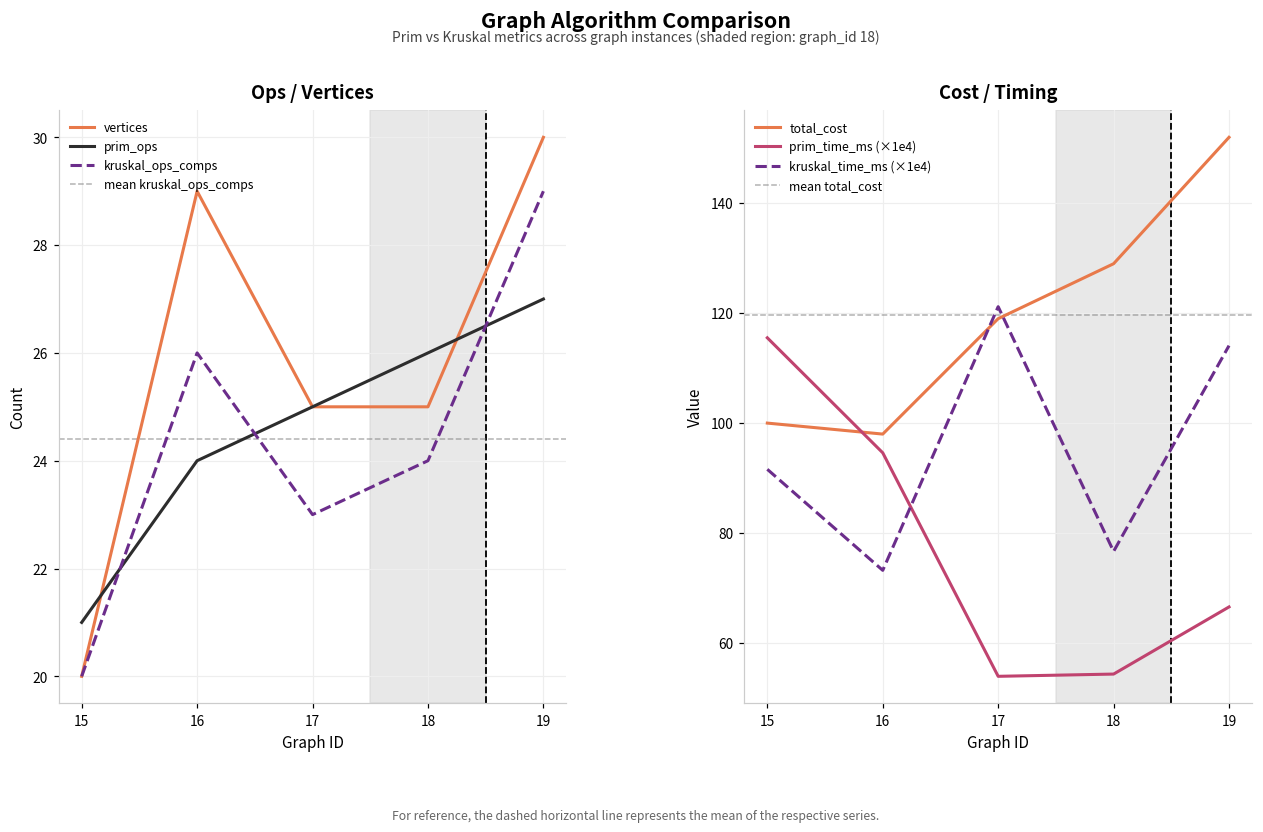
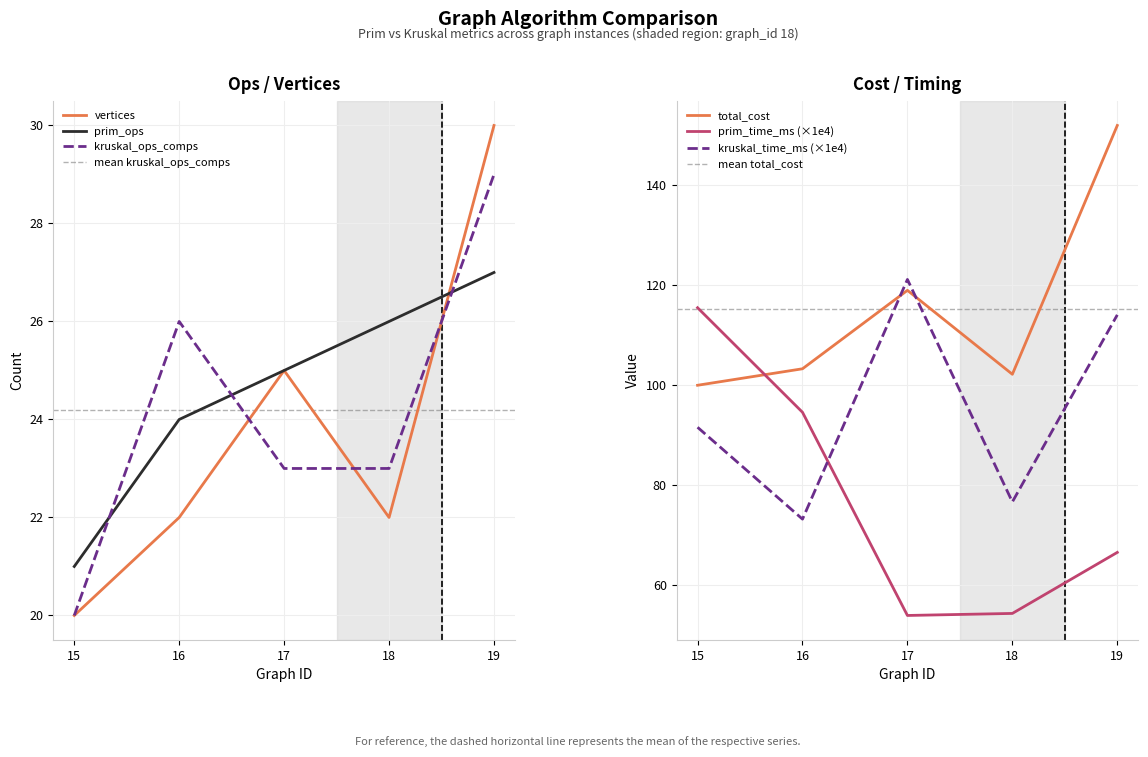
  {
    "Ops / Vertices": {
      "vertices": {
-       "16": 29,
-       "18": 25,
+       "16": 22,
+       "18": 22,
        "19": 30
      },
      "prim_ops": {
        "15": 21,
        "16": 24,
        "18": 26,
        "19": 27
      },
      "kruskal_ops_comps": {
        "16": 26,
        "17": 23,
-       "18": 24,
+       "18": 23,
        "19": 29
      }
    },
    "Cost / Timing": {
      "total_cost": {
        "15": 100,
-       "16": 98,
+       "16": 103,
        "17": 119,
-       "18": 129,
+       "18": 102,
        "19": 152
      },
      "prim_time_ms (×1e4)": {
        "15": 116,
        "16": 95,
        "17": 54,
        "18": 54,
        "19": 67
      },
      "kruskal_time_ms (×1e4)": {
        "15": 92,
        "16": 73,
        "17": 121,
        "18": 77,
        "19": 114
      }
    }
  }
